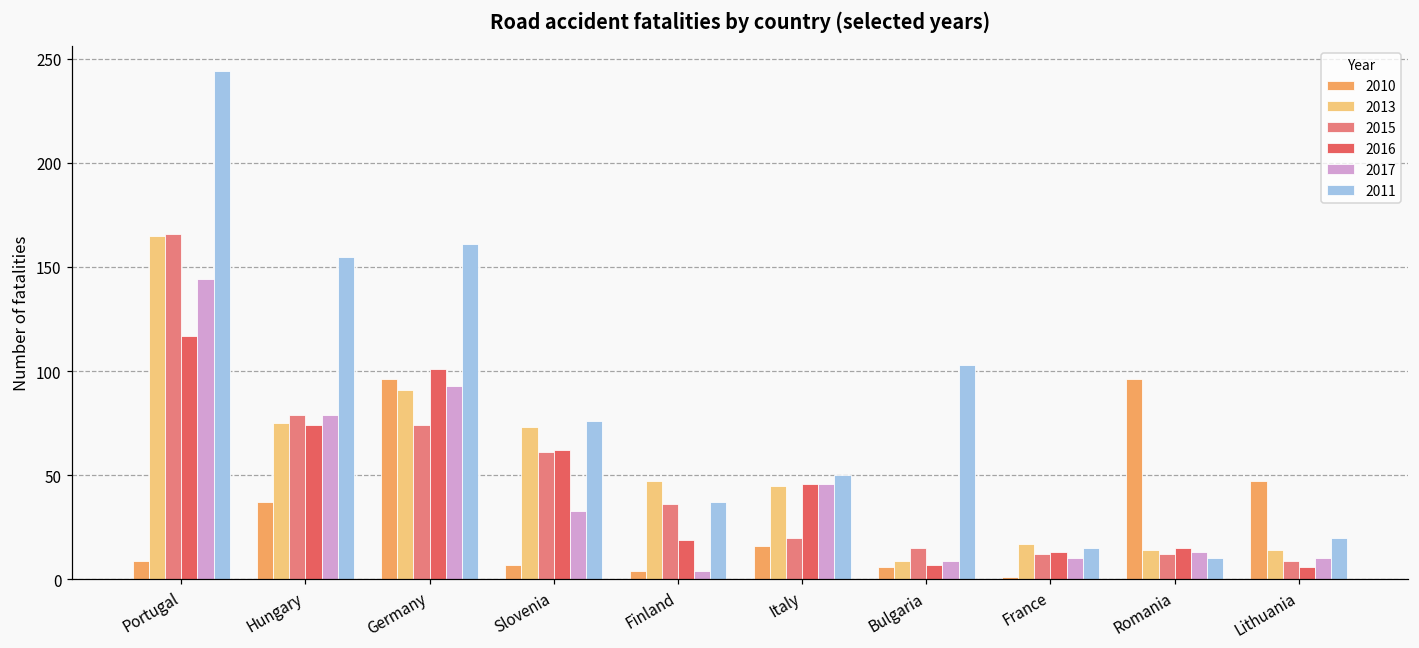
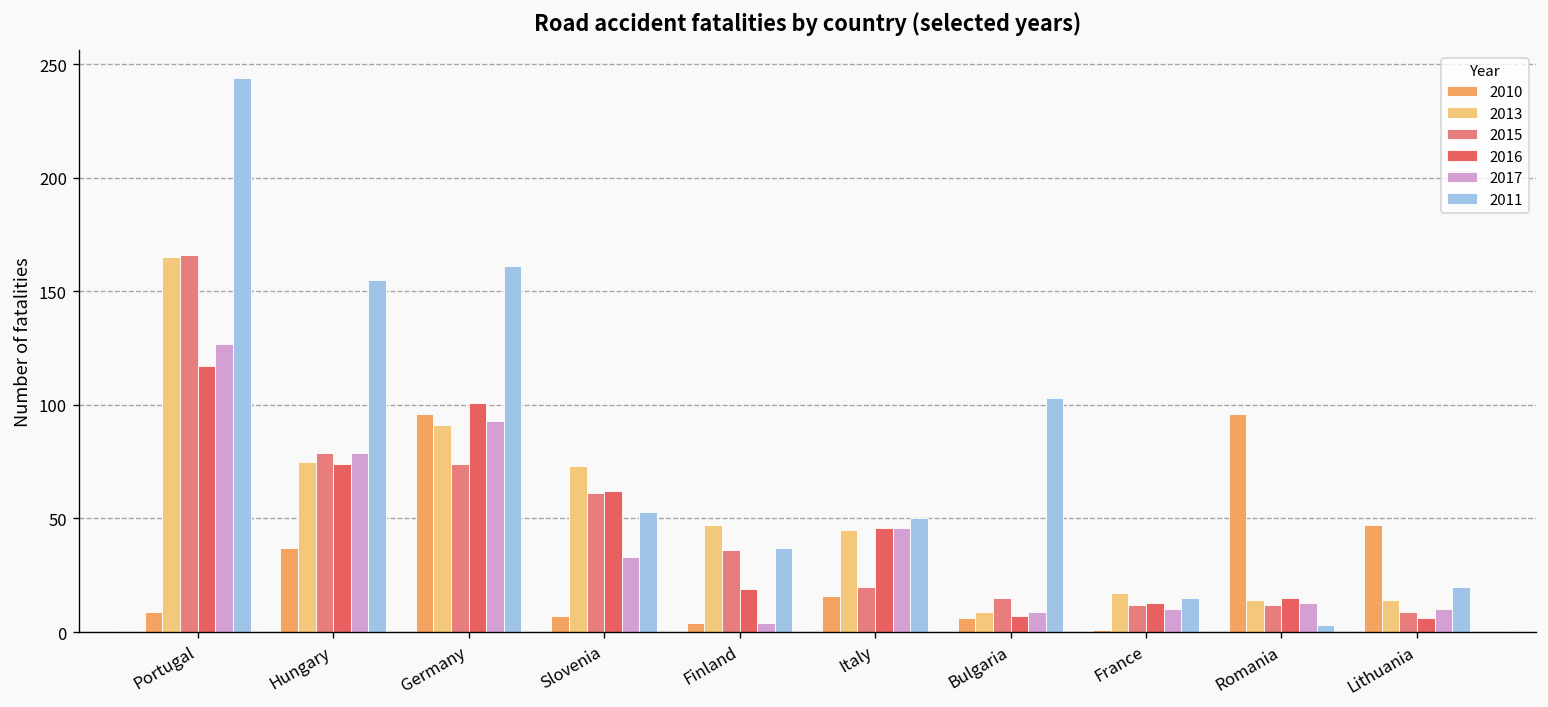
  {
    "2017": {
-     "Portugal": 144,
+     "Portugal": 127,
      "Hungary": 79,
      "Germany": 93,
      "Slovenia": 33,
      "Finland": 4,
      "Italy": 46,
      "Bulgaria": 9,
      "France": 10,
      "Romania": 13,
      "Lithuania": 10
    },
    "2011": {
      "Portugal": 244,
      "Hungary": 155,
      "Germany": 161,
-     "Slovenia": 76,
+     "Slovenia": 53,
      "Finland": 37,
      "Italy": 50,
      "Bulgaria": 103,
      "France": 15,
-     "Romania": 10,
+     "Romania": 3,
      "Lithuania": 20
    }
  }
